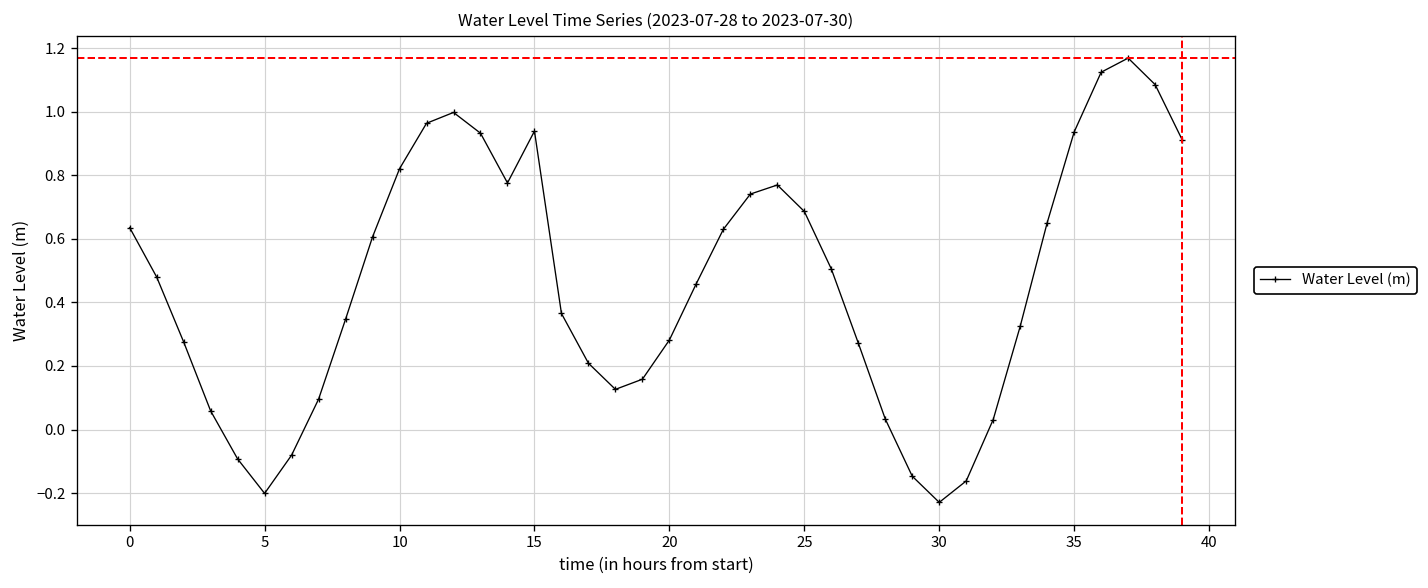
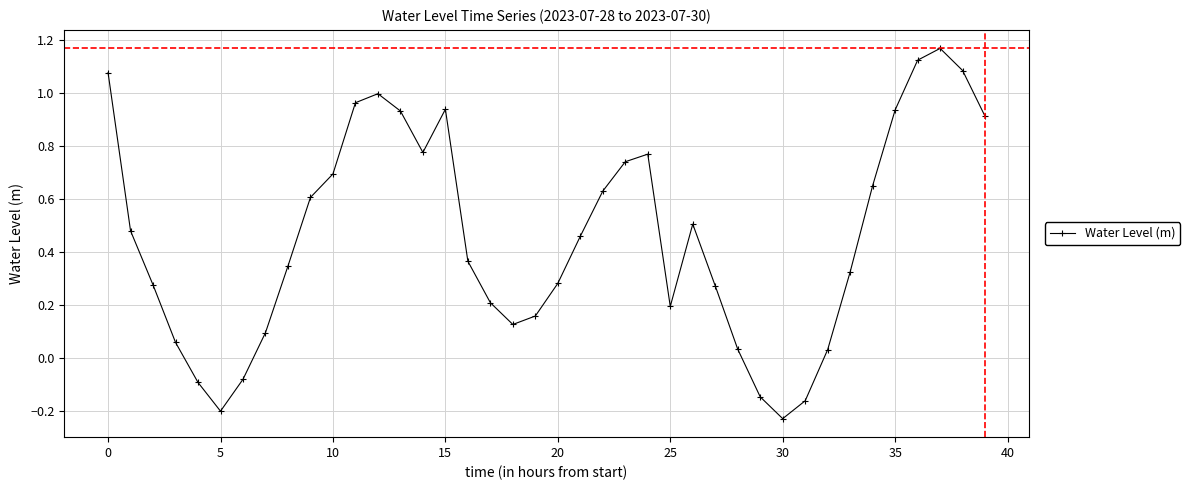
  {
-   "0": 0.64,
+   "0": 1.08,
    "5": -0.20,
-   "10": 0.82,
+   "10": 0.70,
    "15": 0.94,
    "20": 0.28,
-   "25": 0.69,
+   "25": 0.19,
    "30": -0.23,
    "35": 0.94
  }
